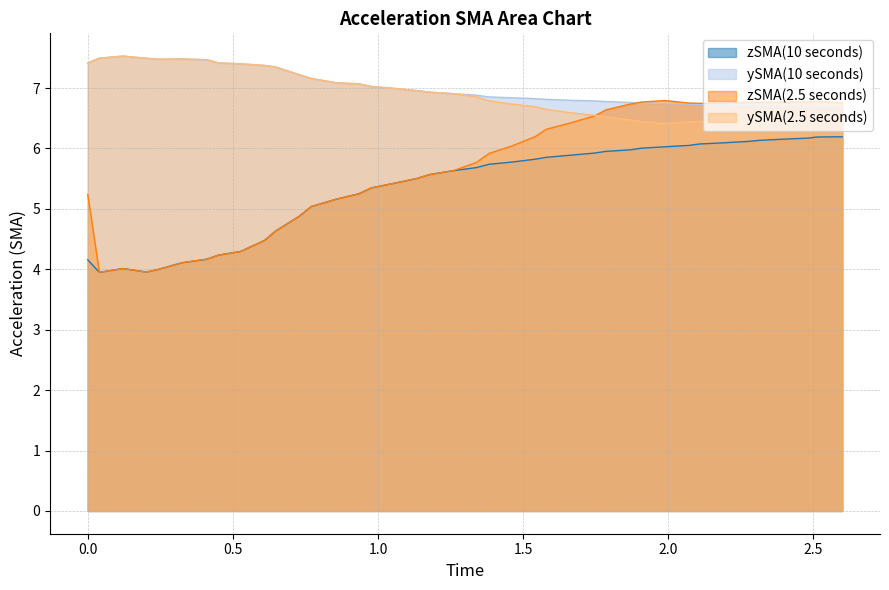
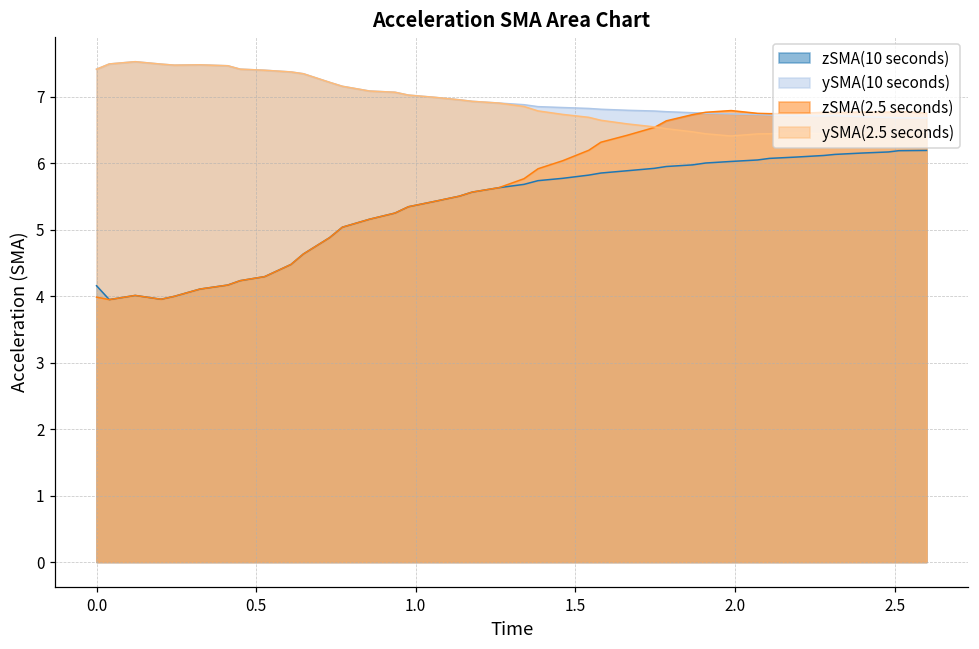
  {
    "zSMA(10 seconds)": {
      "0.0": 4.2
    },
    "zSMA(2.5 seconds)": {
-     "0.0": 5.2
+     "0.0": 4.0
    }
  }
